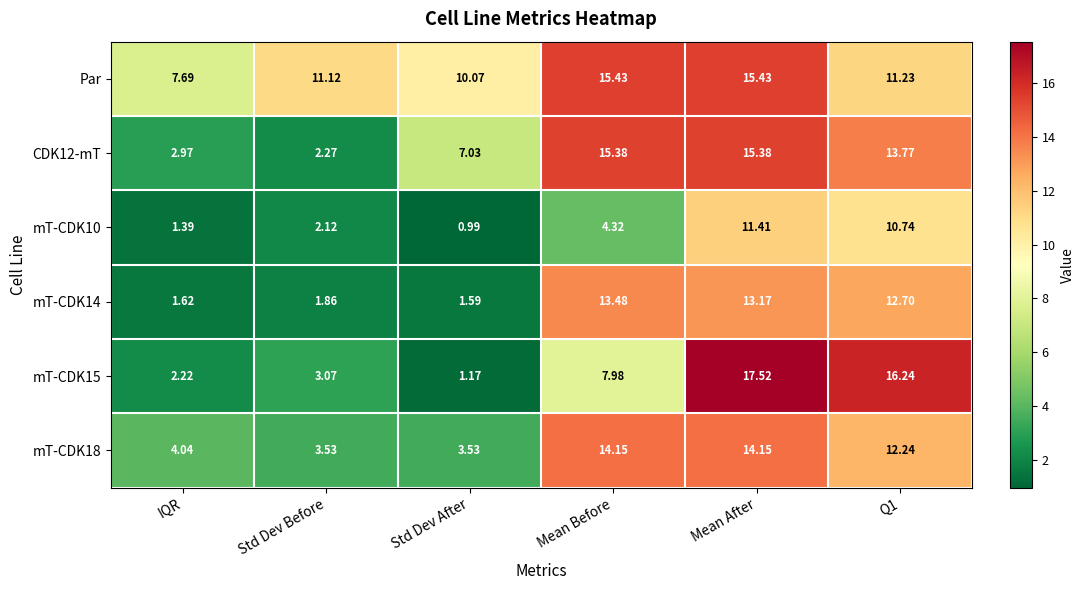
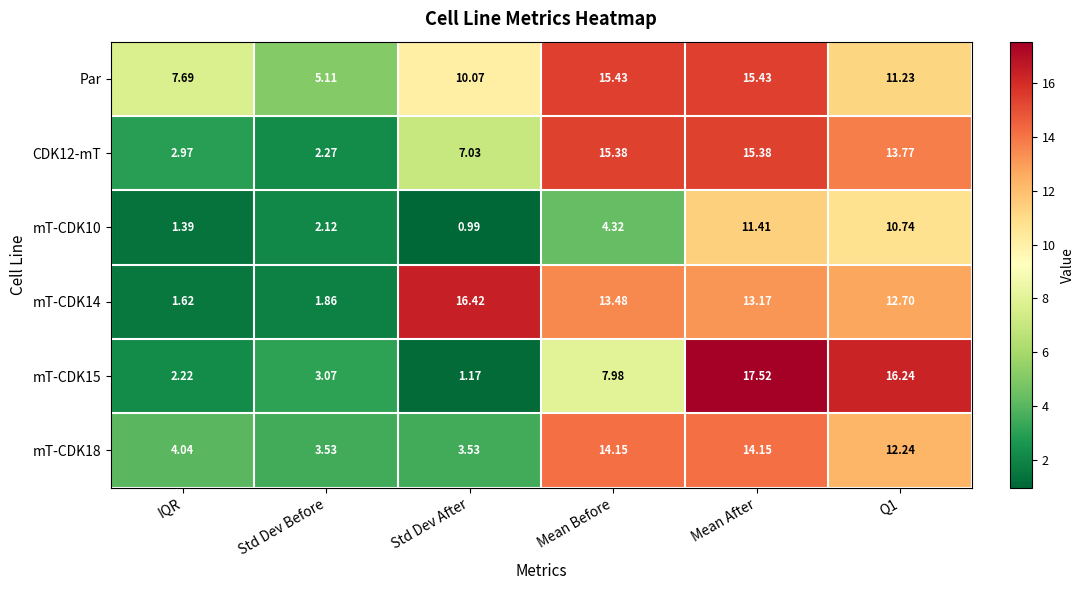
  {
    "Par": {
      "IQR": 7.69,
-     "Std Dev Before": 11.12,
+     "Std Dev Before": 5.11,
      "Std Dev After": 10.07,
      "Mean Before": 15.43,
      "Mean After": 15.43,
      "Q1": 11.23
    },
    "CDK12-mT": {
      "IQR": 2.97,
      "Std Dev Before": 2.27,
      "Std Dev After": 7.03,
      "Mean Before": 15.38,
      "Mean After": 15.38,
      "Q1": 13.77
    },
    "mT-CDK10": {
      "IQR": 1.39,
      "Std Dev Before": 2.12,
      "Std Dev After": 0.99,
      "Mean Before": 4.32,
      "Mean After": 11.41,
      "Q1": 10.74
    },
    "mT-CDK14": {
      "IQR": 1.62,
      "Std Dev Before": 1.86,
-     "Std Dev After": 1.59,
+     "Std Dev After": 16.42,
      "Mean Before": 13.48,
      "Mean After": 13.17,
      "Q1": 12.70
    },
    "mT-CDK15": {
      "IQR": 2.22,
      "Std Dev Before": 3.07,
      "Std Dev After": 1.17,
      "Mean Before": 7.98,
      "Mean After": 17.52,
      "Q1": 16.24
    },
    "mT-CDK18": {
      "IQR": 4.04,
      "Std Dev Before": 3.53,
      "Std Dev After": 3.53,
      "Mean Before": 14.15,
      "Mean After": 14.15,
      "Q1": 12.24
    }
  }
